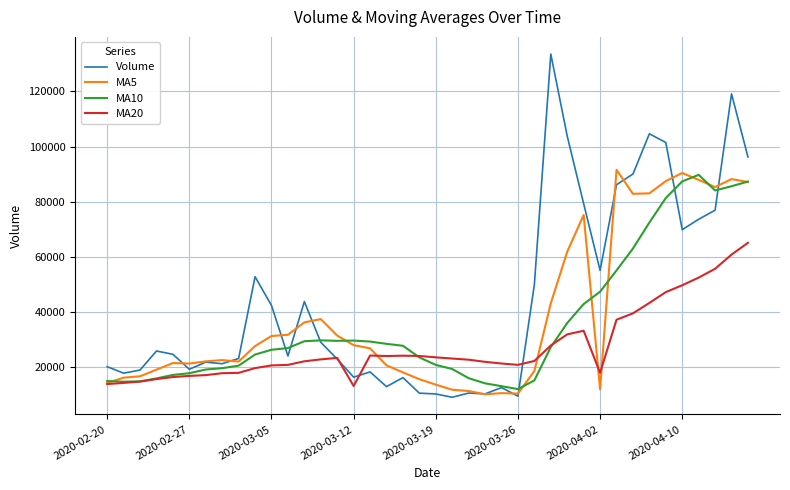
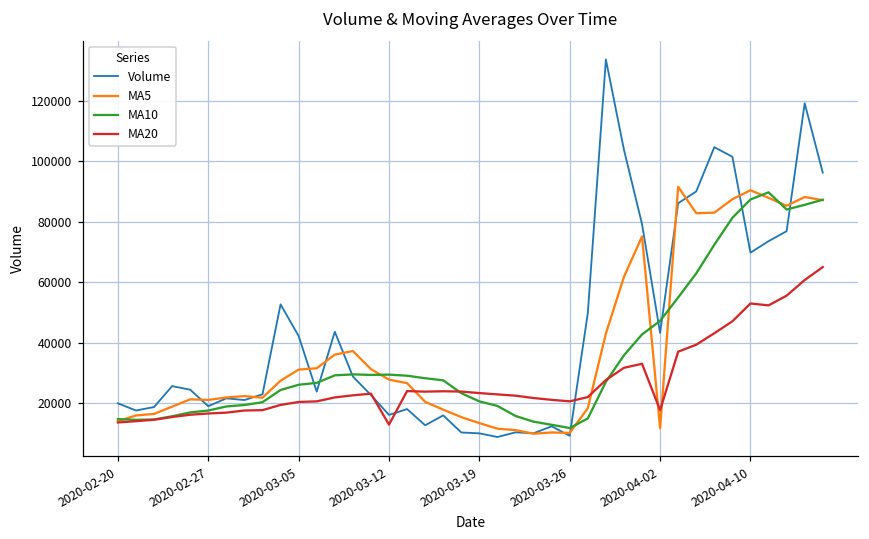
  {
    "Volume": {
      "2020-02-20": 20000,
      "2020-02-27": 19000,
      "2020-03-05": 42000,
      "2020-03-12": 16000,
      "2020-03-19": 10000,
      "2020-03-26": 9000,
-     "2020-04-02": 55000,
+     "2020-04-02": 43000,
      "2020-04-10": 70000
    },
    "MA5": {
      "2020-02-27": 21000,
      "2020-03-05": 31000,
      "2020-03-12": 28000,
      "2020-03-19": 14000,
      "2020-03-26": 10000,
      "2020-04-02": 12000,
      "2020-04-10": 90000
    },
    "MA10": {
      "2020-02-27": 18000,
      "2020-03-05": 26000,
      "2020-03-12": 30000,
      "2020-03-19": 21000,
      "2020-03-26": 12000,
      "2020-04-02": 47000,
      "2020-04-10": 87000
    },
    "MA20": {
      "2020-02-27": 17000,
      "2020-03-05": 21000,
      "2020-03-12": 13000,
      "2020-03-19": 23000,
      "2020-03-26": 21000,
      "2020-04-02": 18000,
-     "2020-04-10": 50000
+     "2020-04-10": 53000
    }
  }
